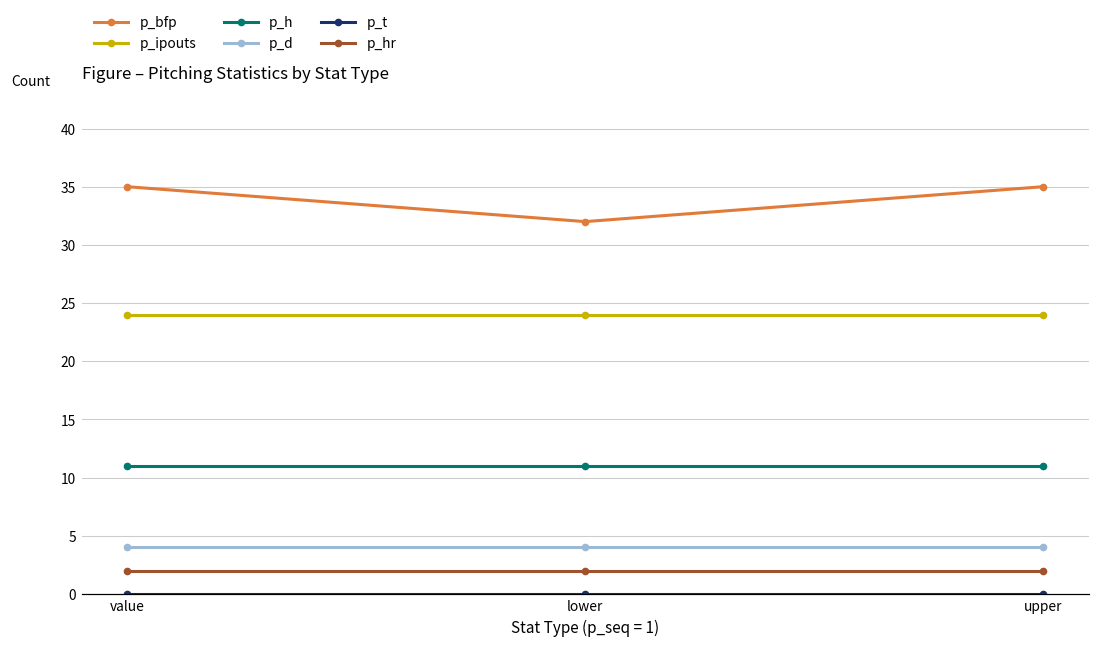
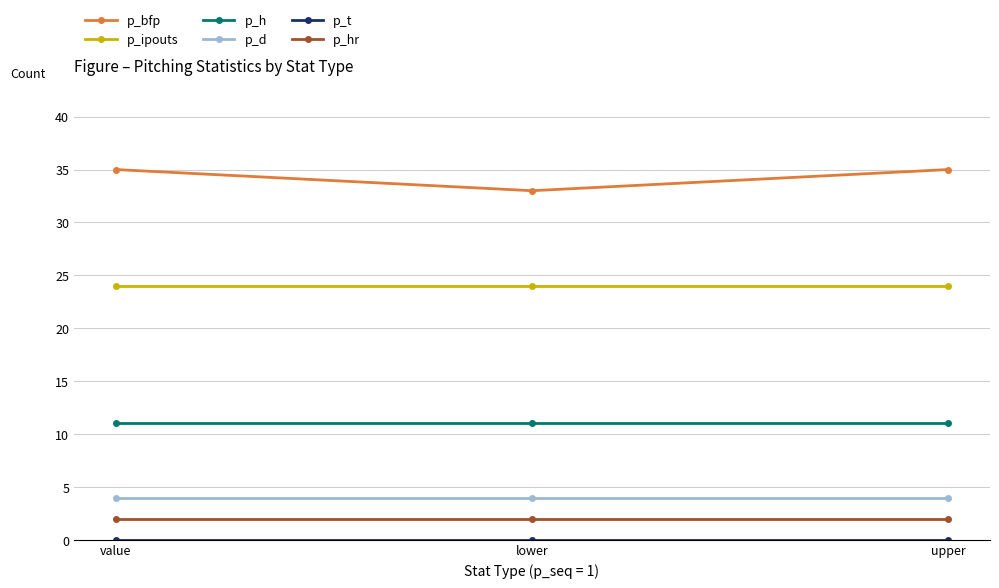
  {
    "p_bfp": {
      "value": 35,
-     "lower": 32,
+     "lower": 33,
      "upper": 35
    },
    "p_ipouts": {
      "value": 24,
      "lower": 24,
      "upper": 24
    },
    "p_h": {
      "value": 11,
      "lower": 11,
      "upper": 11
    },
    "p_d": {
      "value": 4,
      "lower": 4,
      "upper": 4
    },
    "p_t": {
      "value": 0,
      "lower": 0,
      "upper": 0
    },
    "p_hr": {
      "value": 2,
      "lower": 2,
      "upper": 2
    }
  }
